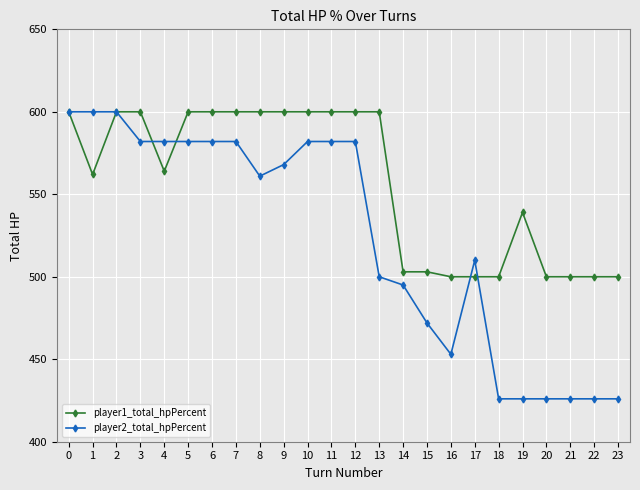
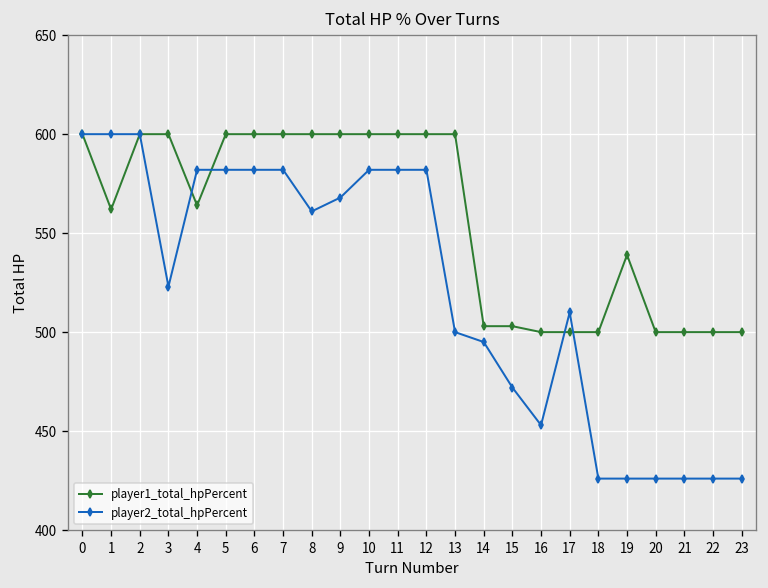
  {
    "player1_total_hpPercent": {
      "1": 562,
      "3": 600,
      "4": 564,
      "5": 600,
      "6": 600,
      "7": 600,
      "8": 600,
      "9": 600,
      "10": 600,
      "11": 600,
      "12": 600,
      "13": 600,
      "14": 503,
      "15": 503,
      "16": 500,
      "17": 500,
      "18": 500,
      "19": 539,
      "20": 500,
      "21": 500,
      "22": 500,
      "23": 500
    },
    "player2_total_hpPercent": {
      "1": 600,
-     "3": 582,
+     "3": 523,
      "4": 582,
      "5": 582,
      "6": 582,
      "7": 582,
      "8": 561,
      "9": 568,
      "10": 582,
      "11": 582,
      "12": 582,
      "13": 500,
      "14": 495,
      "15": 472,
      "16": 453,
      "17": 510,
      "18": 426,
      "19": 426,
      "20": 426,
      "21": 426,
      "22": 426,
      "23": 426
    }
  }
